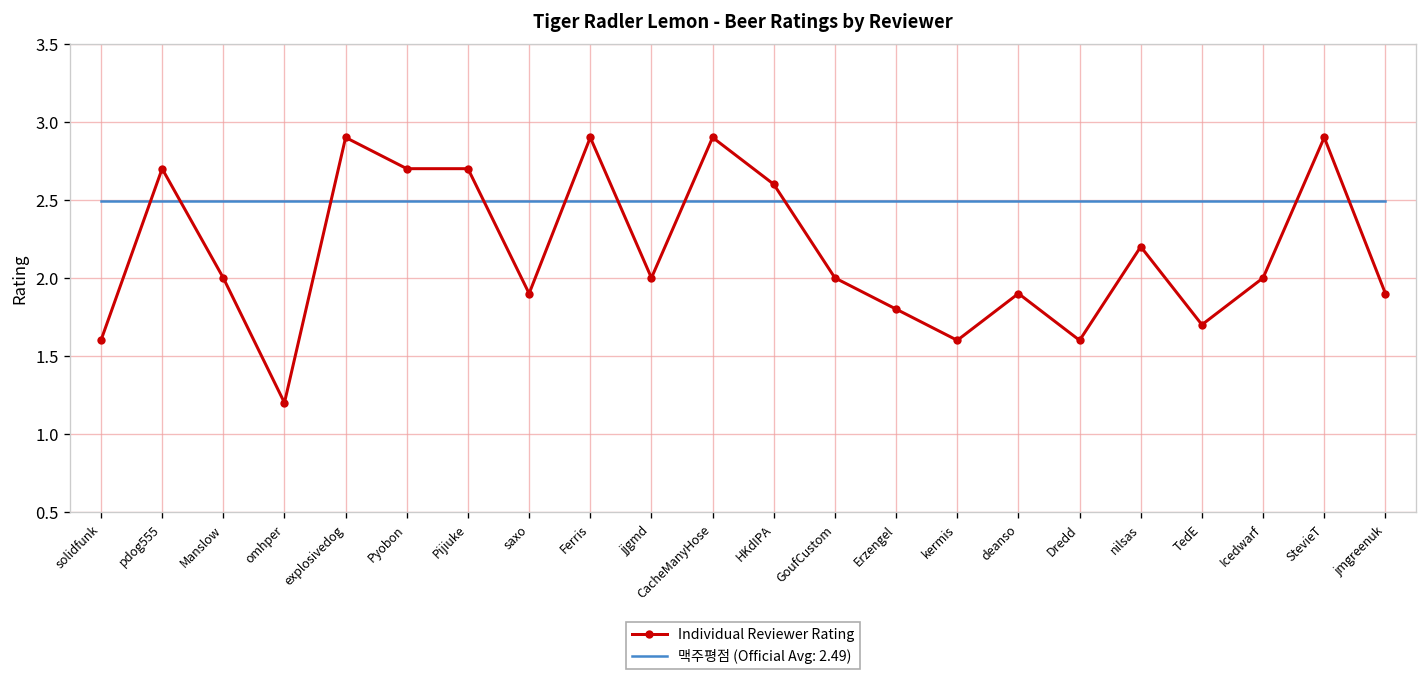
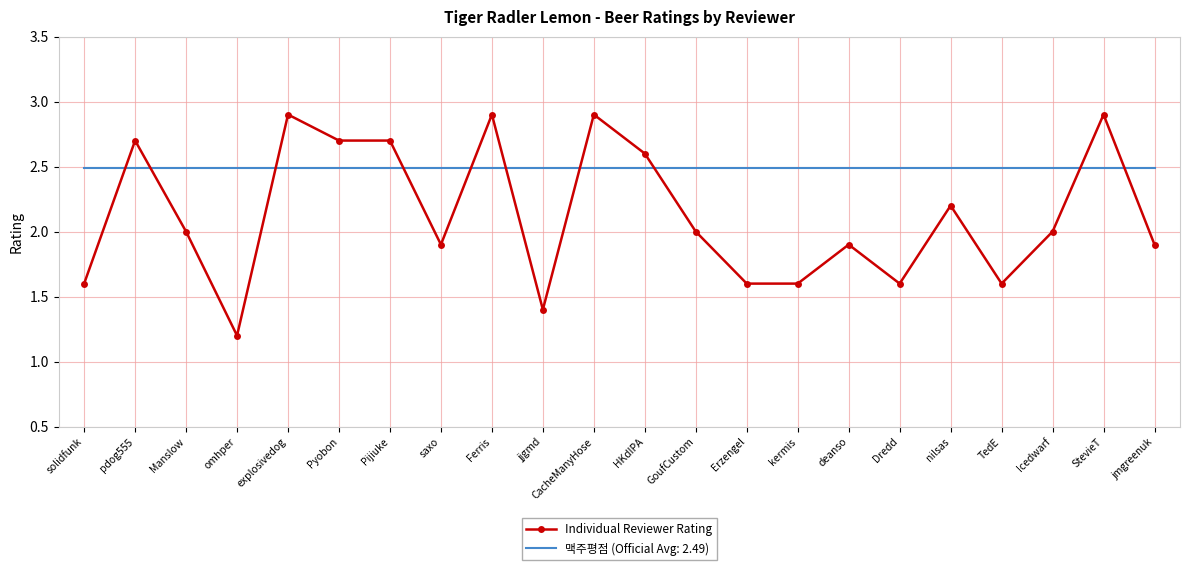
  {
    "Individual Reviewer Rating": {
      "solidfunk": 1.6,
      "pdog555": 2.7,
      "Manslow": 2.0,
      "omhper": 1.2,
      "explosivedog": 2.9,
      "Pyobon": 2.7,
      "Pijiuke": 2.7,
      "saxo": 1.9,
      "Ferris": 2.9,
-     "jjgmd": 2.0,
+     "jjgmd": 1.4,
      "CacheManyHose": 2.9,
      "HKdIPA": 2.6,
      "GoufCustom": 2.0,
-     "Erzengel": 1.8,
+     "Erzengel": 1.6,
      "kermis": 1.6,
      "deanso": 1.9,
      "Dredd": 1.6,
      "nilsas": 2.2,
-     "TedE": 1.7,
+     "TedE": 1.6,
      "Icedwarf": 2.0,
      "StevieT": 2.9,
      "jmgreenuk": 1.9
    },
    "맥주평점 (Official Avg: 2.49)": {
      "solidfunk": 2.5,
      "pdog555": 2.5,
      "Manslow": 2.5,
      "omhper": 2.5,
      "explosivedog": 2.5,
      "Pyobon": 2.5,
      "Pijiuke": 2.5,
      "saxo": 2.5,
      "Ferris": 2.5,
      "jjgmd": 2.5,
      "CacheManyHose": 2.5,
      "HKdIPA": 2.5,
      "GoufCustom": 2.5,
      "Erzengel": 2.5,
      "kermis": 2.5,
      "deanso": 2.5,
      "Dredd": 2.5,
      "nilsas": 2.5,
      "TedE": 2.5,
      "Icedwarf": 2.5,
      "StevieT": 2.5,
      "jmgreenuk": 2.5
    }
  }
